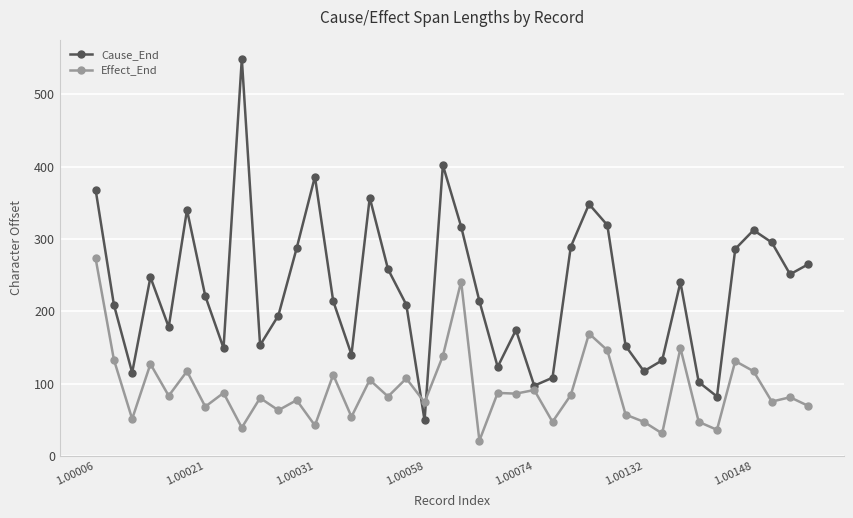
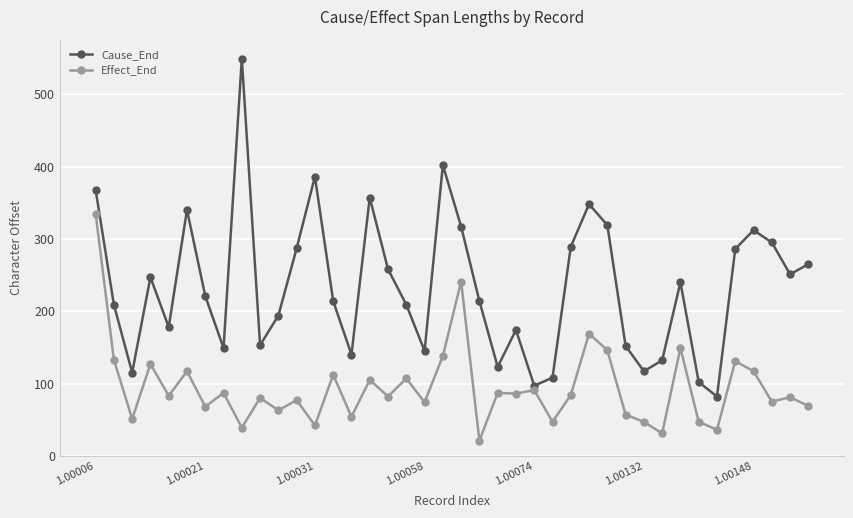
  {
    "Cause_End": {
      "1.00006": 370,
      "1.00021": 220,
      "1.00031": 390,
-     "1.00058": 50,
+     "1.00058": 150,
      "1.00074": 100,
      "1.00132": 120,
      "1.00148": 310
    },
    "Effect_End": {
-     "1.00006": 270,
+     "1.00006": 340,
      "1.00021": 70,
      "1.00031": 40,
      "1.00058": 70,
      "1.00074": 90,
      "1.00132": 50,
      "1.00148": 120
    }
  }
